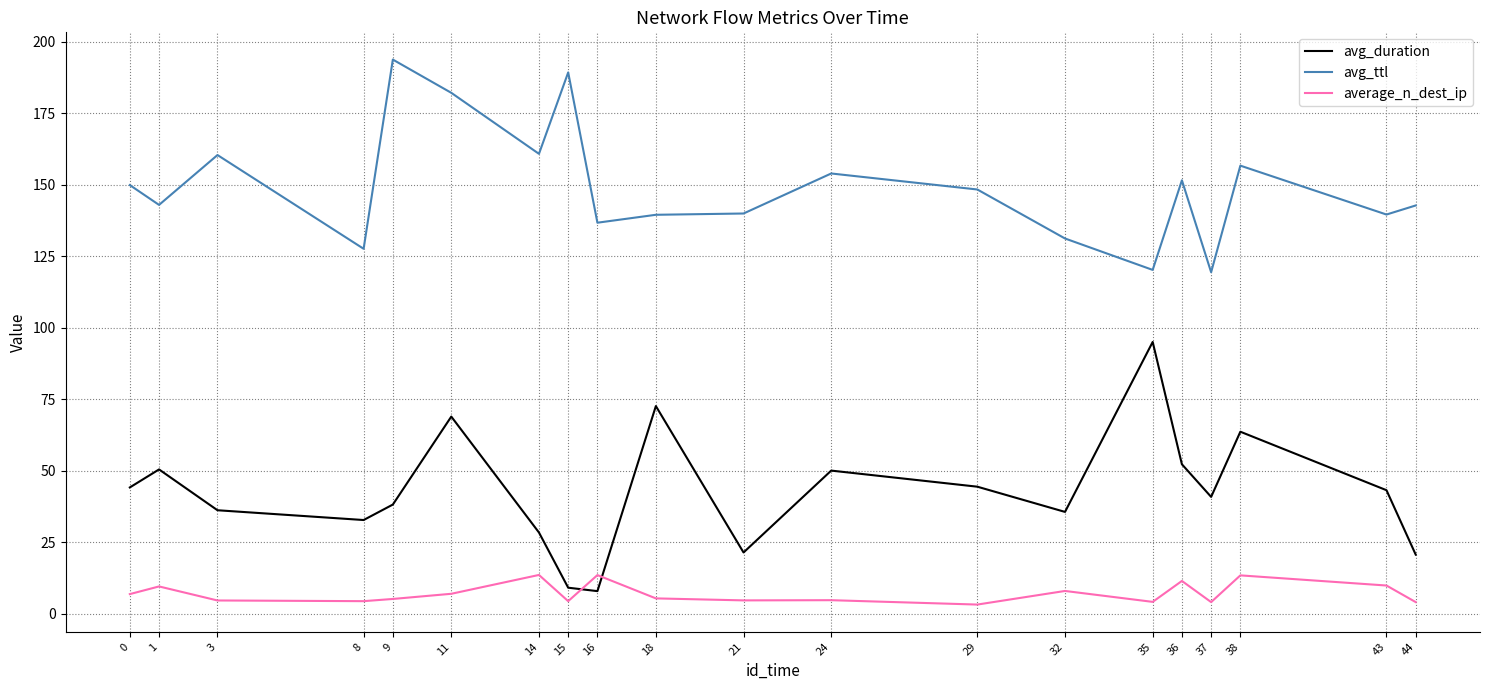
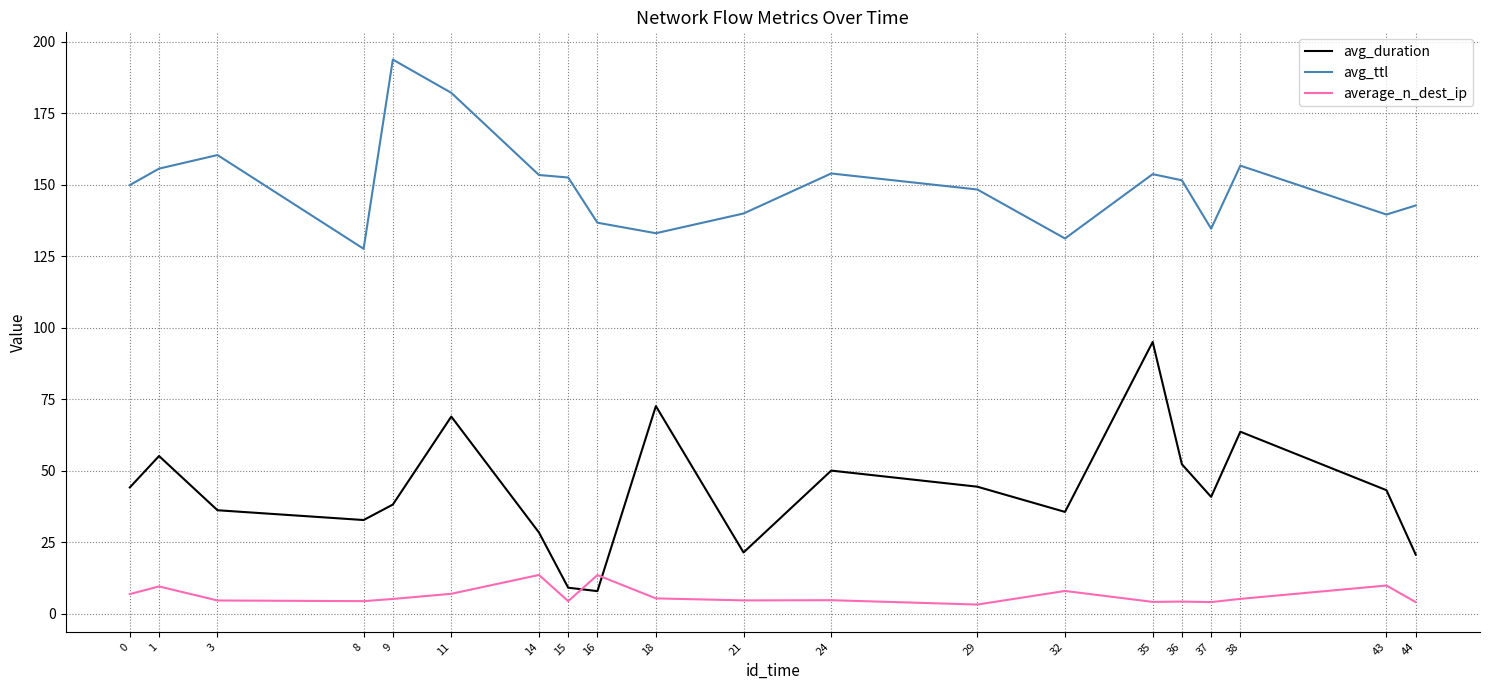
  {
    "avg_duration": {
      "0": 44,
-     "1": 50,
+     "1": 55,
      "3": 36,
      "8": 33,
      "9": 38,
      "11": 69,
      "14": 28,
      "15": 9,
      "16": 8,
      "18": 73,
      "21": 21,
      "24": 50,
      "29": 44,
      "32": 36,
      "35": 95,
      "36": 52,
      "37": 41,
      "38": 64,
      "43": 43,
      "44": 21
    },
    "avg_ttl": {
      "0": 150,
-     "1": 143,
+     "1": 156,
      "3": 160,
      "8": 128,
      "9": 194,
      "11": 182,
-     "14": 161,
-     "15": 189,
+     "14": 153,
+     "15": 153,
      "16": 137,
-     "18": 139,
+     "18": 133,
      "21": 140,
      "24": 154,
      "29": 148,
      "32": 131,
-     "35": 120,
+     "35": 154,
      "36": 152,
-     "37": 119,
+     "37": 135,
      "38": 157,
      "43": 140,
      "44": 143
    },
    "average_n_dest_ip": {
      "0": 7,
      "1": 9,
      "3": 5,
      "8": 4,
      "9": 5,
      "11": 7,
      "14": 14,
      "15": 4,
      "16": 13,
      "18": 5,
      "21": 5,
      "24": 5,
      "29": 3,
      "32": 8,
      "35": 4,
-     "36": 11,
+     "36": 4,
      "37": 4,
-     "38": 13,
+     "38": 5,
      "43": 10,
      "44": 4
    }
  }
